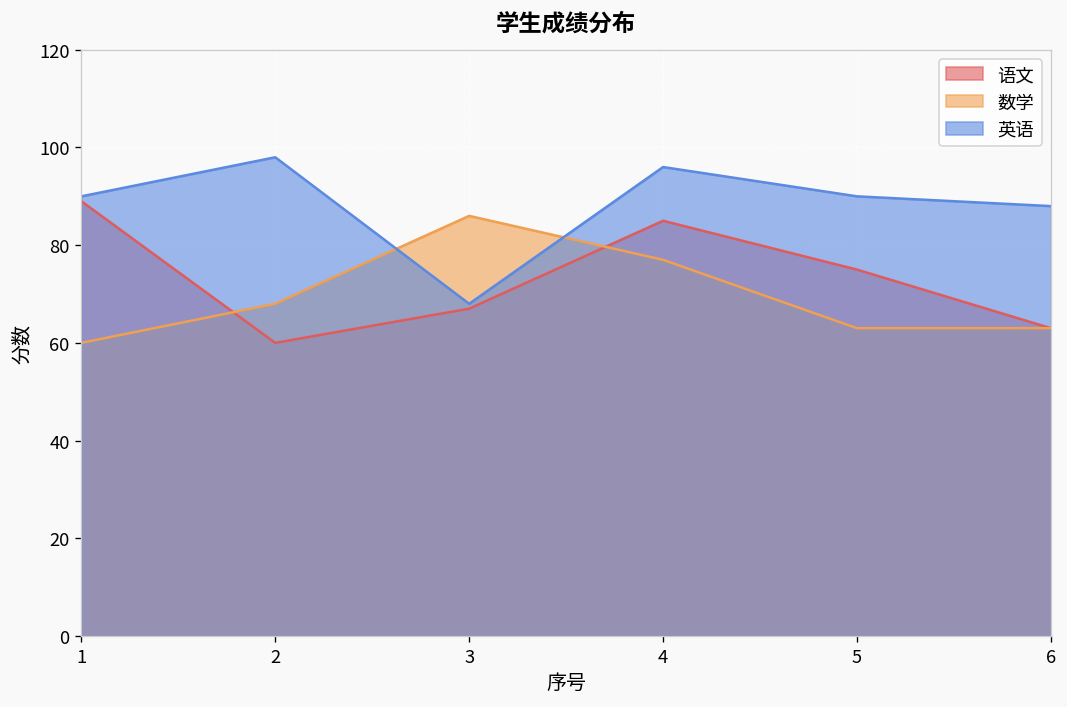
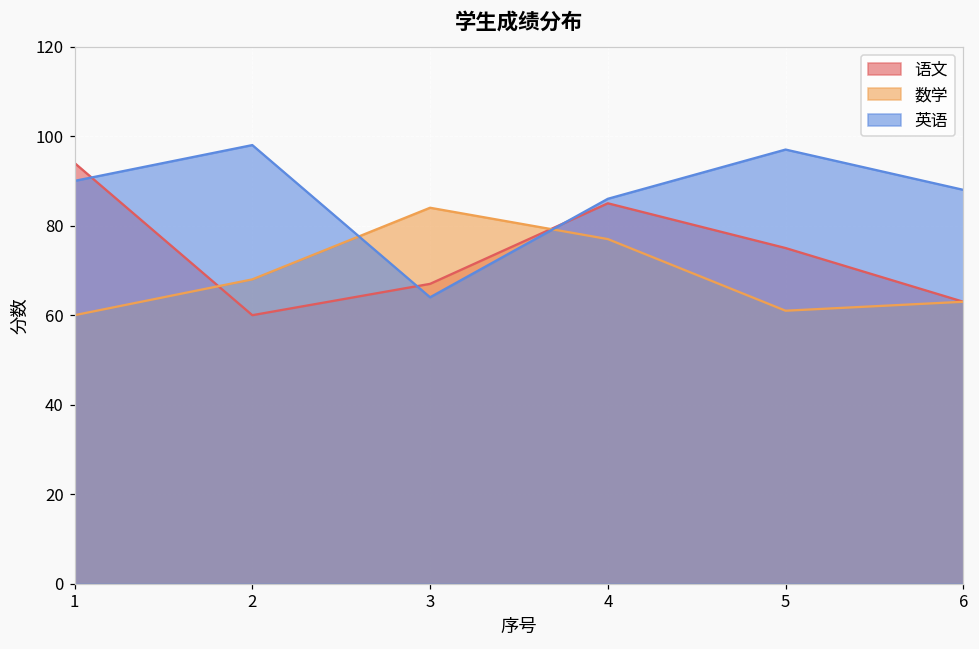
  {
    "语文": {
-     "1": 89,
+     "1": 94,
      "2": 60,
      "3": 67,
      "4": 85,
      "5": 75
    },
    "数学": {
      "1": 60,
      "2": 68,
-     "3": 86,
+     "3": 84,
      "4": 77,
-     "5": 63
+     "5": 61
    },
    "英语": {
      "1": 90,
      "2": 98,
-     "3": 68,
-     "4": 96,
-     "5": 90,
+     "3": 64,
+     "4": 86,
+     "5": 97,
      "6": 88
    }
  }
